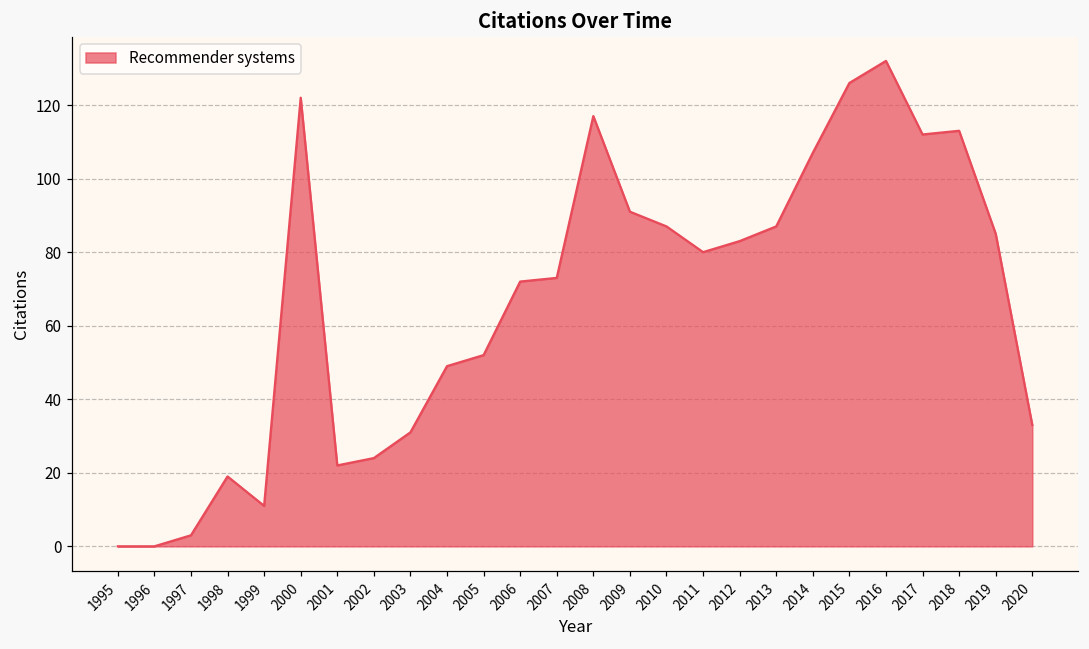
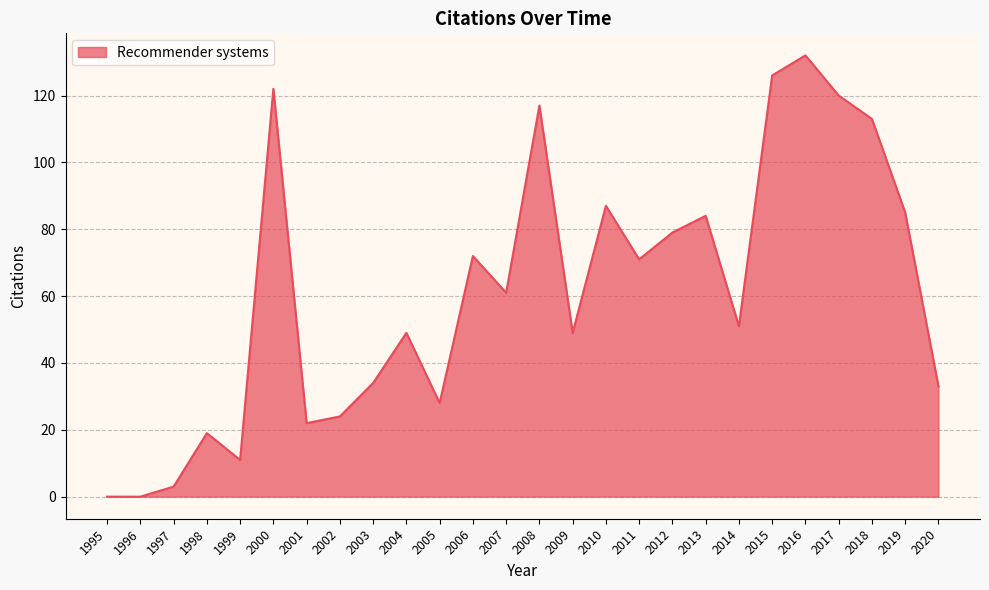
  {
    "1995": 0,
    "1996": 0,
    "1997": 3,
    "1998": 19,
    "1999": 11,
    "2000": 122,
    "2001": 22,
    "2002": 24,
-   "2003": 31,
+   "2003": 34,
    "2004": 49,
-   "2005": 52,
+   "2005": 28,
    "2006": 72,
-   "2007": 73,
+   "2007": 61,
    "2008": 117,
-   "2009": 91,
+   "2009": 49,
    "2010": 87,
-   "2011": 80,
-   "2012": 83,
-   "2013": 87,
-   "2014": 107,
+   "2011": 71,
+   "2012": 79,
+   "2013": 84,
+   "2014": 51,
    "2015": 126,
    "2016": 132,
-   "2017": 112,
+   "2017": 120,
    "2018": 113,
    "2019": 85,
    "2020": 33
  }
